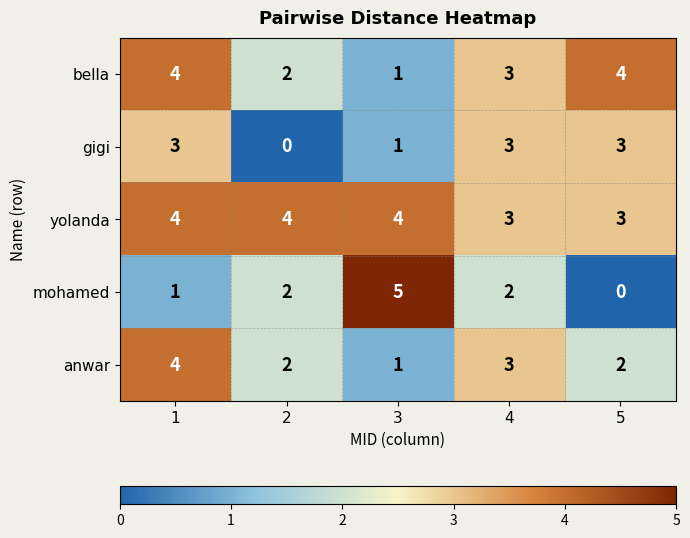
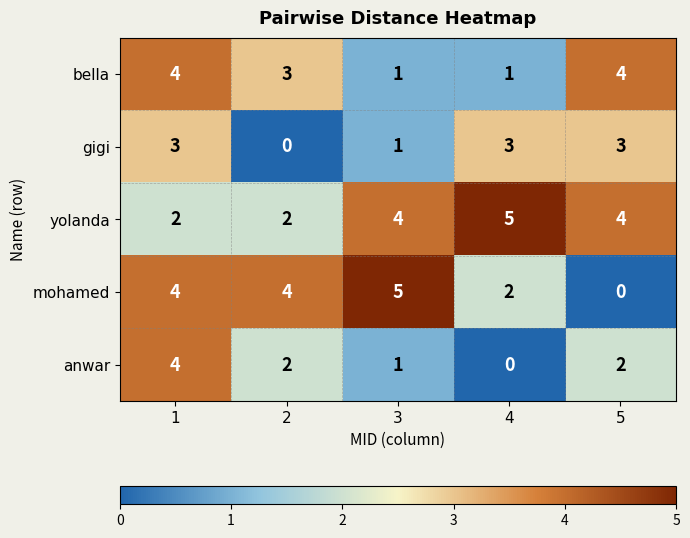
  {
    "bella": {
      "1": 4,
-     "2": 2,
+     "2": 3,
      "3": 1,
-     "4": 3,
+     "4": 1,
      "5": 4
    },
    "gigi": {
      "1": 3,
      "2": 0,
      "3": 1,
      "4": 3,
      "5": 3
    },
    "yolanda": {
-     "1": 4,
-     "2": 4,
+     "1": 2,
+     "2": 2,
      "3": 4,
-     "4": 3,
-     "5": 3
+     "4": 5,
+     "5": 4
    },
    "mohamed": {
-     "1": 1,
-     "2": 2,
+     "1": 4,
+     "2": 4,
      "3": 5,
      "4": 2,
      "5": 0
    },
    "anwar": {
      "1": 4,
      "2": 2,
      "3": 1,
-     "4": 3,
+     "4": 0,
      "5": 2
    }
  }
